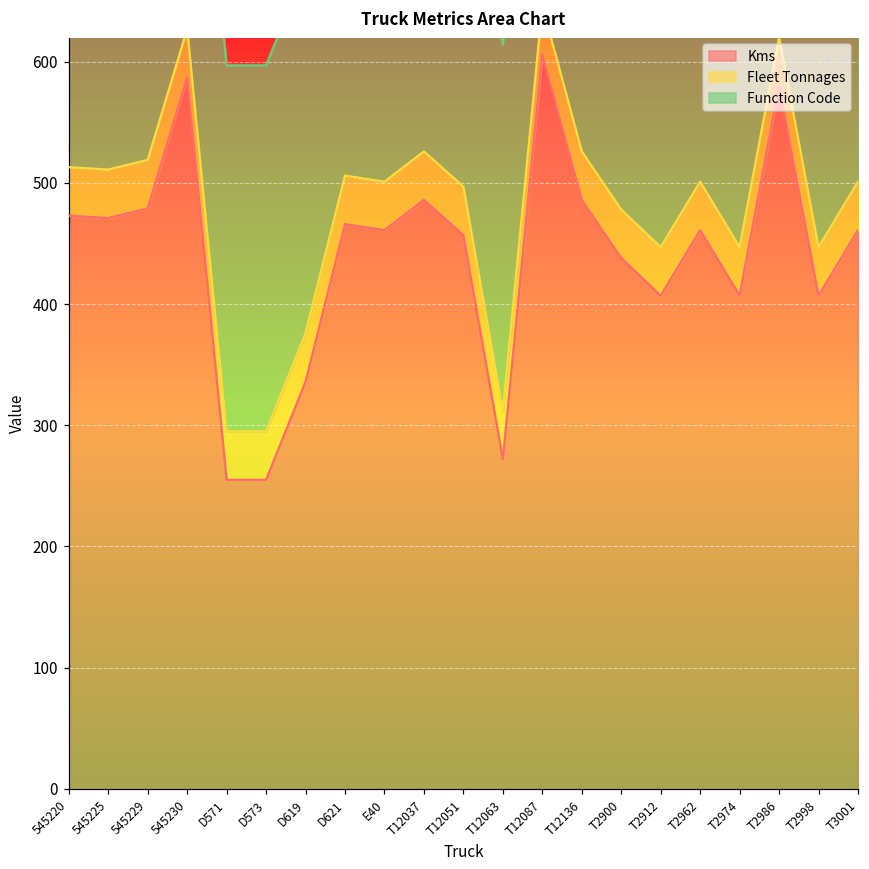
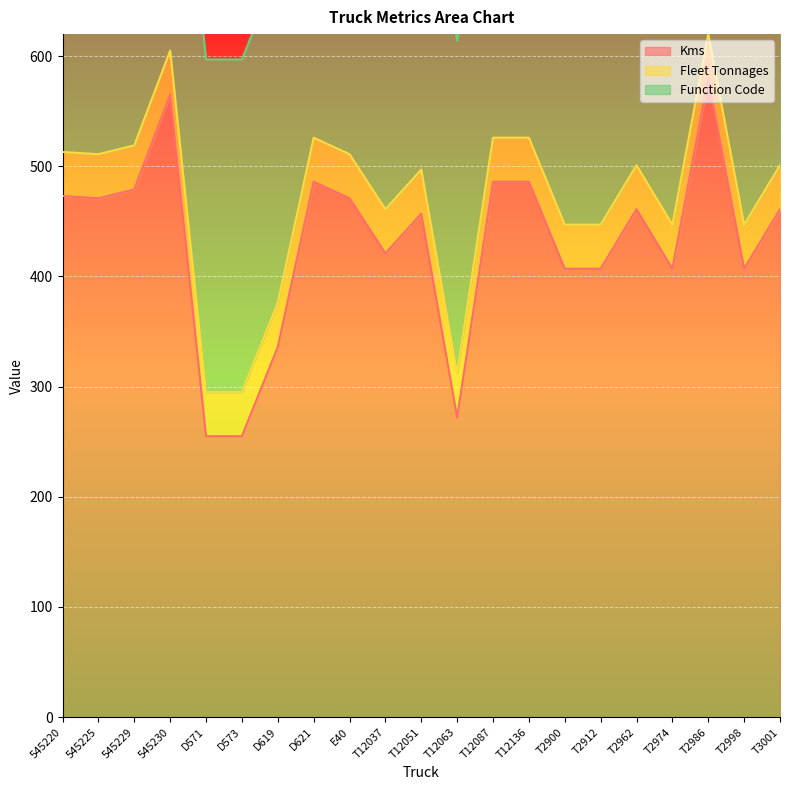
  {
    "Kms": {
      "545220": 473,
      "545225": 471,
      "545229": 479,
-     "545230": 587,
+     "545230": 565,
      "D571": 255,
      "D573": 255,
      "D619": 336,
-     "D621": 466,
-     "E40": 461,
-     "T12037": 486,
+     "D621": 486,
+     "E40": 471,
+     "T12037": 421,
      "T12051": 457,
      "T12063": 272,
-     "T12087": 606,
+     "T12087": 486,
      "T12136": 486,
-     "T2900": 438,
+     "T2900": 407,
      "T2912": 407,
      "T2962": 461,
      "T2974": 407,
      "T2998": 407,
      "T3001": 461
    },
    "Fleet Tonnages": {
      "545220": 40,
      "545225": 40,
      "545229": 40,
      "D571": 40,
      "D573": 40,
      "D619": 40,
      "D621": 40,
      "E40": 40,
      "T12037": 40,
      "T12051": 40,
      "T12063": 40,
      "T12136": 40,
      "T2900": 40,
      "T2912": 40,
      "T2962": 40,
      "T2974": 40,
      "T2986": 40,
      "T2998": 40,
      "T3001": 40
    },
    "Function Code": {
      "D571": 302,
      "D573": 302,
      "T12063": 302
    }
  }
